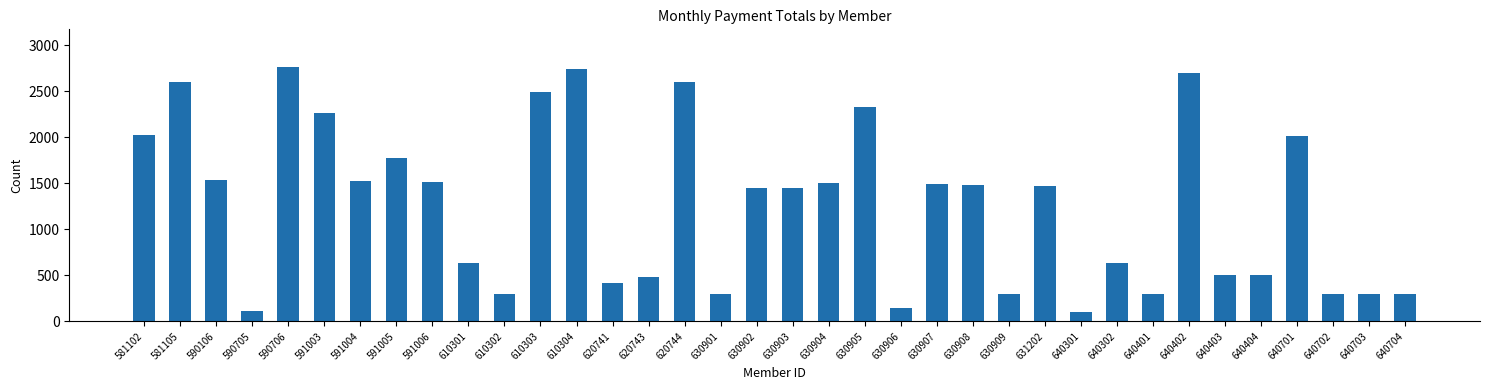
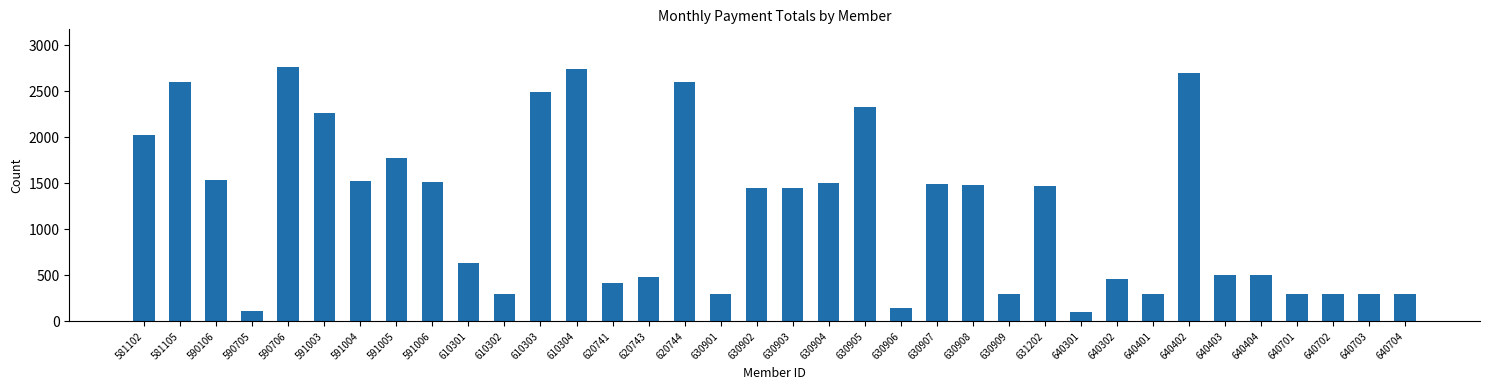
  {
    "581102": 2000,
    "581105": 2600,
    "590106": 1500,
    "590705": 100,
    "590706": 2800,
    "591003": 2300,
    "591004": 1500,
    "591005": 1800,
    "591006": 1500,
    "610301": 600,
    "610302": 300,
    "610303": 2500,
    "610304": 2700,
    "620741": 400,
    "620743": 500,
    "620744": 2600,
    "630901": 300,
    "630902": 1500,
    "630903": 1500,
    "630904": 1500,
    "630905": 2300,
    "630906": 100,
    "630907": 1500,
    "630908": 1500,
    "630909": 300,
    "631202": 1500,
    "640301": 100,
-   "640302": 600,
+   "640302": 500,
    "640401": 300,
    "640402": 2700,
    "640403": 500,
    "640404": 500,
-   "640701": 2000,
+   "640701": 300,
    "640702": 300,
    "640703": 300,
    "640704": 300
  }
